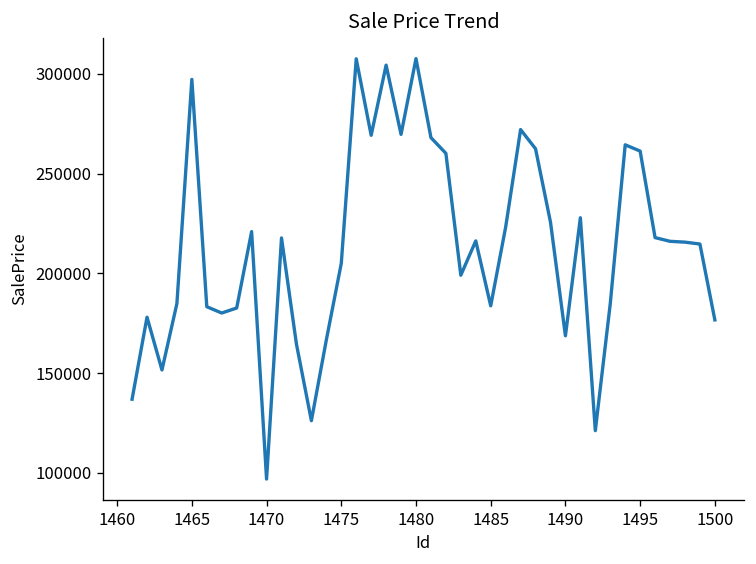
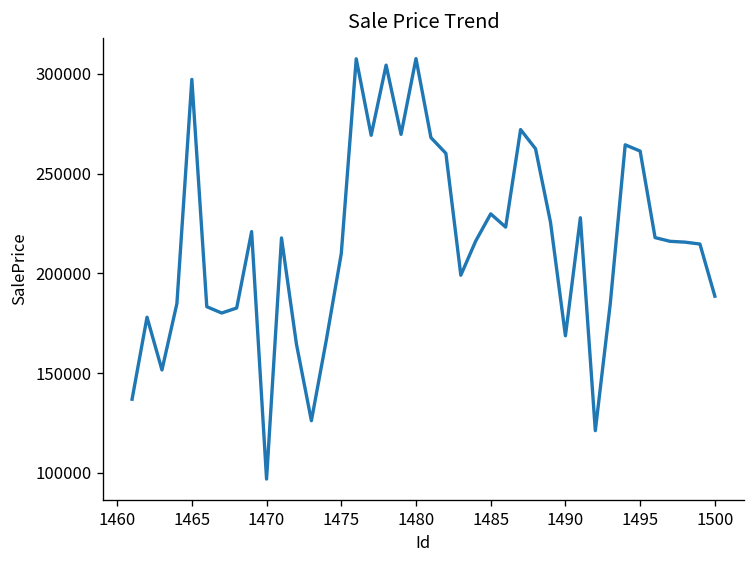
  {
    "1465": 297000,
    "1470": 97000,
-   "1475": 205000,
+   "1475": 210000,
    "1480": 308000,
-   "1485": 184000,
+   "1485": 230000,
    "1490": 169000,
    "1495": 261000,
-   "1500": 177000
+   "1500": 189000
  }
